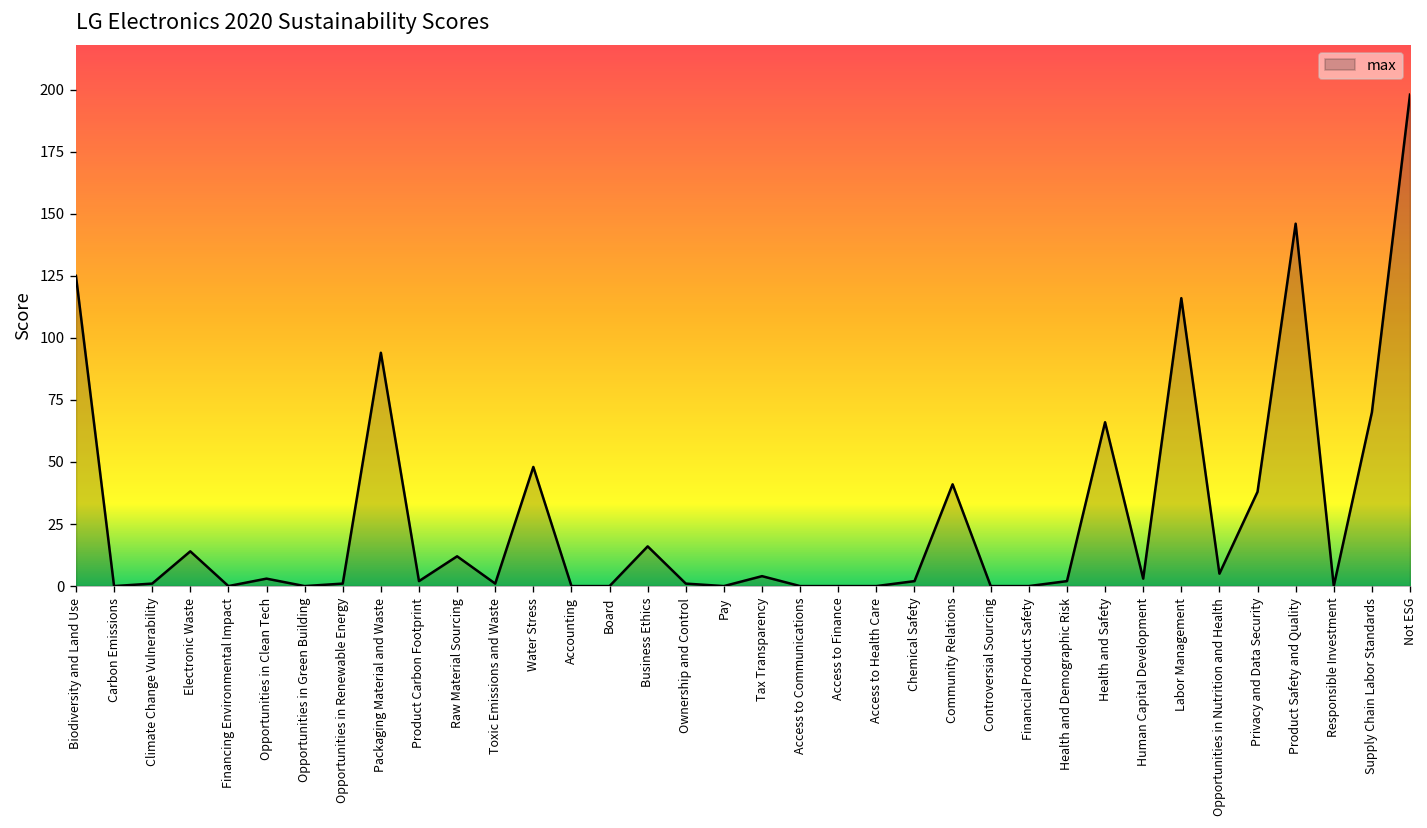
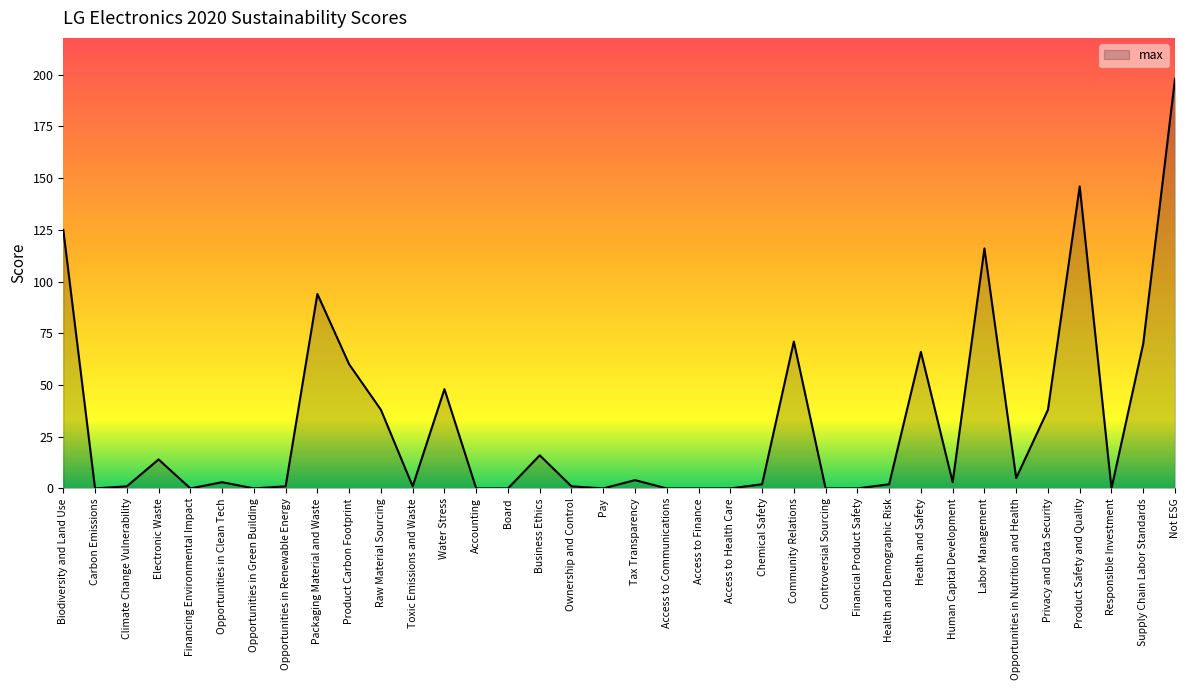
  {
    "Biodiversity and Land Use": 125,
    "Carbon Emissions": 0,
    "Climate Change Vulnerability": 1,
    "Electronic Waste": 14,
    "Financing Environmental Impact": 0,
    "Opportunities in Clean Tech": 3,
    "Opportunities in Green Building": 0,
    "Opportunities in Renewable Energy": 1,
    "Packaging Material and Waste": 94,
-   "Product Carbon Footprint": 2,
-   "Raw Material Sourcing": 12,
+   "Product Carbon Footprint": 60,
+   "Raw Material Sourcing": 38,
    "Toxic Emissions and Waste": 1,
    "Water Stress": 48,
    "Accounting": 0,
    "Board": 0,
    "Business Ethics": 16,
    "Ownership and Control": 1,
    "Pay": 0,
    "Tax Transparency": 4,
    "Access to Communications": 0,
    "Access to Finance": 0,
    "Access to Health Care": 0,
    "Chemical Safety": 2,
-   "Community Relations": 41,
+   "Community Relations": 71,
    "Controversial Sourcing": 0,
    "Financial Product Safety": 0,
    "Health and Demographic Risk": 2,
    "Health and Safety": 66,
    "Human Capital Development": 3,
    "Labor Management": 116,
    "Opportunities in Nutrition and Health": 5,
    "Privacy and Data Security": 38,
    "Product Safety and Quality": 146,
    "Responsible Investment": 0,
    "Supply Chain Labor Standards": 70,
    "Not ESG": 198
  }
